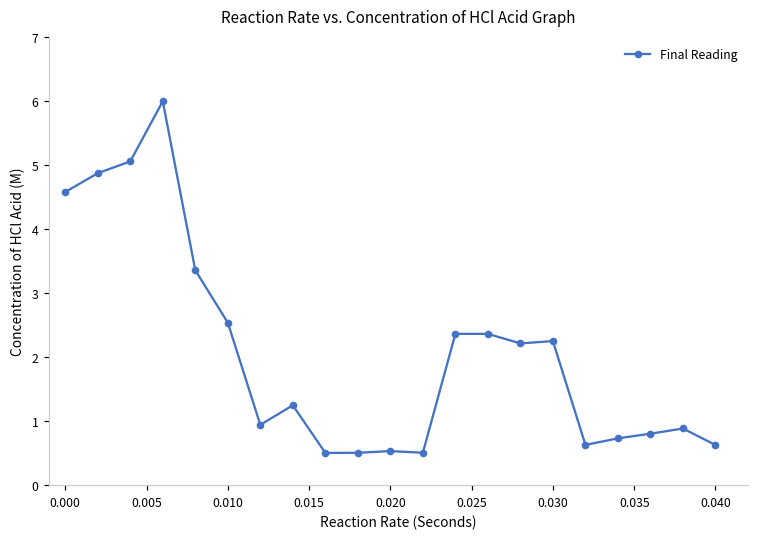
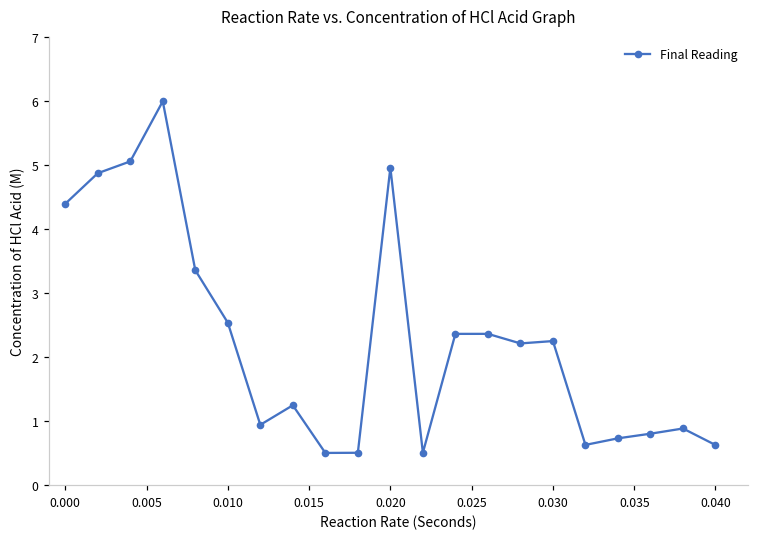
  {
-   "0.000": 4.6,
+   "0.000": 4.4,
    "0.010": 2.5,
-   "0.020": 0.5,
+   "0.020": 5.0,
    "0.030": 2.2,
    "0.040": 0.6
  }
